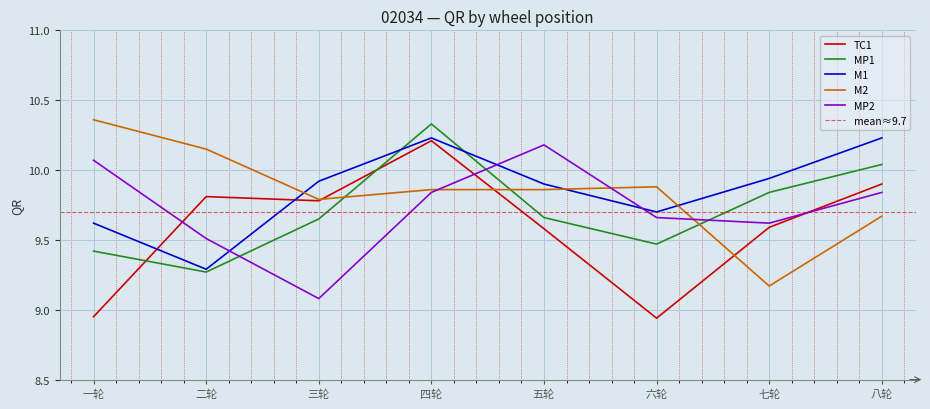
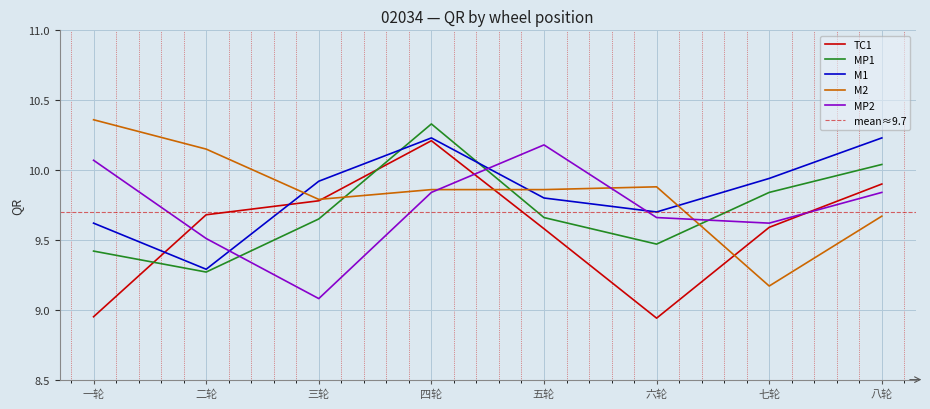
  {
    "TC1": {
      "一轮": 8.95,
-     "二轮": 9.81,
+     "二轮": 9.68,
      "四轮": 10.21,
      "五轮": 9.58,
      "六轮": 8.94,
      "七轮": 9.59,
      "八轮": 9.90
    },
    "MP1": {
      "一轮": 9.42,
      "二轮": 9.27,
      "三轮": 9.65,
      "四轮": 10.33,
      "五轮": 9.66,
      "六轮": 9.47,
      "七轮": 9.84,
      "八轮": 10.04
    },
    "M1": {
      "一轮": 9.62,
      "二轮": 9.3,
      "三轮": 9.92,
      "四轮": 10.23,
-     "五轮": 9.9,
+     "五轮": 9.8,
      "六轮": 9.7,
      "七轮": 9.94,
      "八轮": 10.23
    },
    "M2": {
      "一轮": 10.36,
      "二轮": 10.15,
      "四轮": 9.86,
      "五轮": 9.86,
      "六轮": 9.88,
      "七轮": 9.17,
      "八轮": 9.67
    },
    "MP2": {
      "一轮": 10.07,
      "二轮": 9.51,
      "三轮": 9.08,
      "四轮": 9.84,
      "五轮": 10.18,
      "六轮": 9.66,
      "七轮": 9.62,
      "八轮": 9.84
    }
  }
